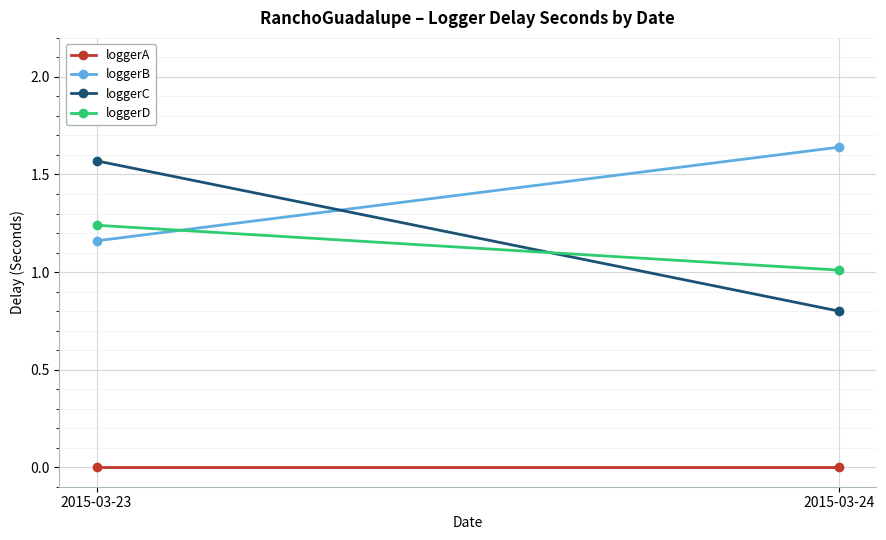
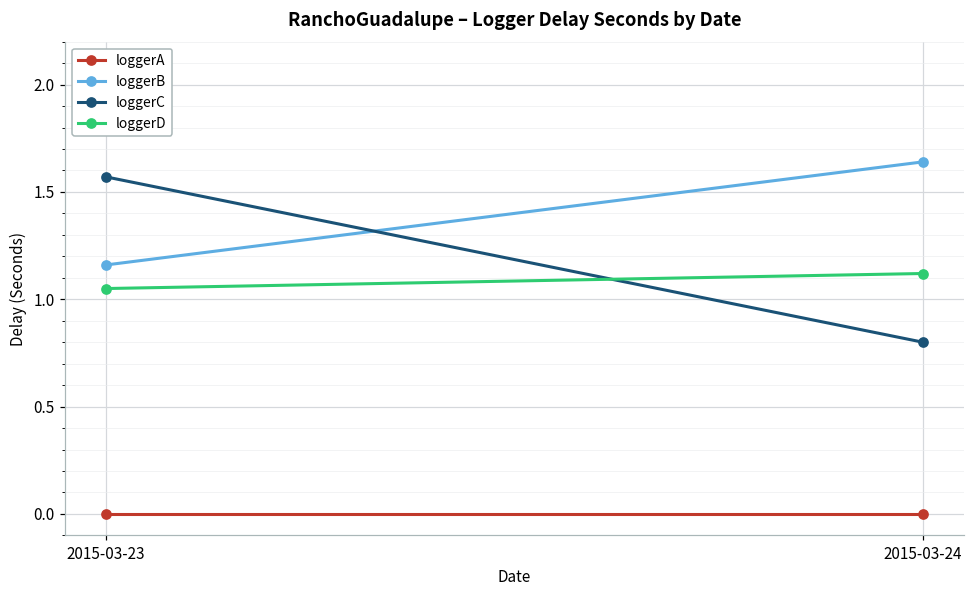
  {
    "loggerA": {
      "2015-03-23": 0.00,
      "2015-03-24": 0.00
    },
    "loggerB": {
      "2015-03-23": 1.16,
      "2015-03-24": 1.64
    },
    "loggerC": {
      "2015-03-23": 1.57,
      "2015-03-24": 0.80
    },
    "loggerD": {
-     "2015-03-23": 1.24,
-     "2015-03-24": 1.01
+     "2015-03-23": 1.05,
+     "2015-03-24": 1.12
    }
  }
